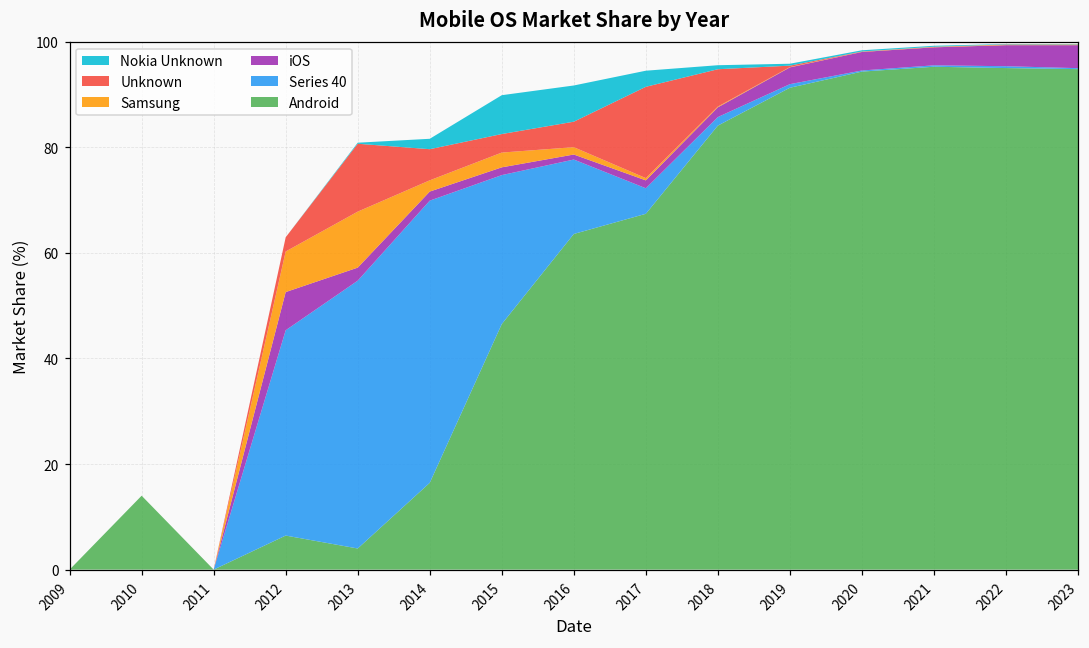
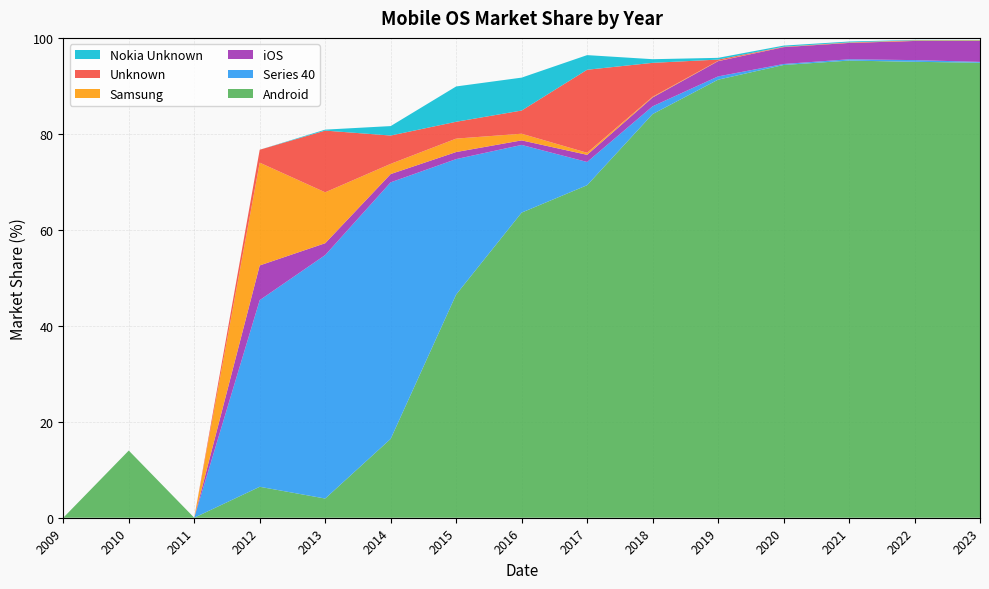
  {
    "Android": {
      "2012": 6,
      "2013": 4,
      "2014": 16,
      "2015": 47,
      "2016": 64,
-     "2017": 67,
+     "2017": 69,
      "2018": 84,
      "2019": 91
    },
    "iOS": {
      "2012": 7,
      "2013": 2,
      "2014": 2,
      "2015": 1,
      "2016": 1
    },
    "Samsung": {
-     "2012": 8,
+     "2012": 21,
      "2013": 11,
      "2014": 2,
      "2015": 3,
      "2016": 1
    },
    "Unknown": {
      "2014": 6,
      "2015": 4,
      "2016": 5,
      "2017": 17,
      "2018": 7
    }
  }
